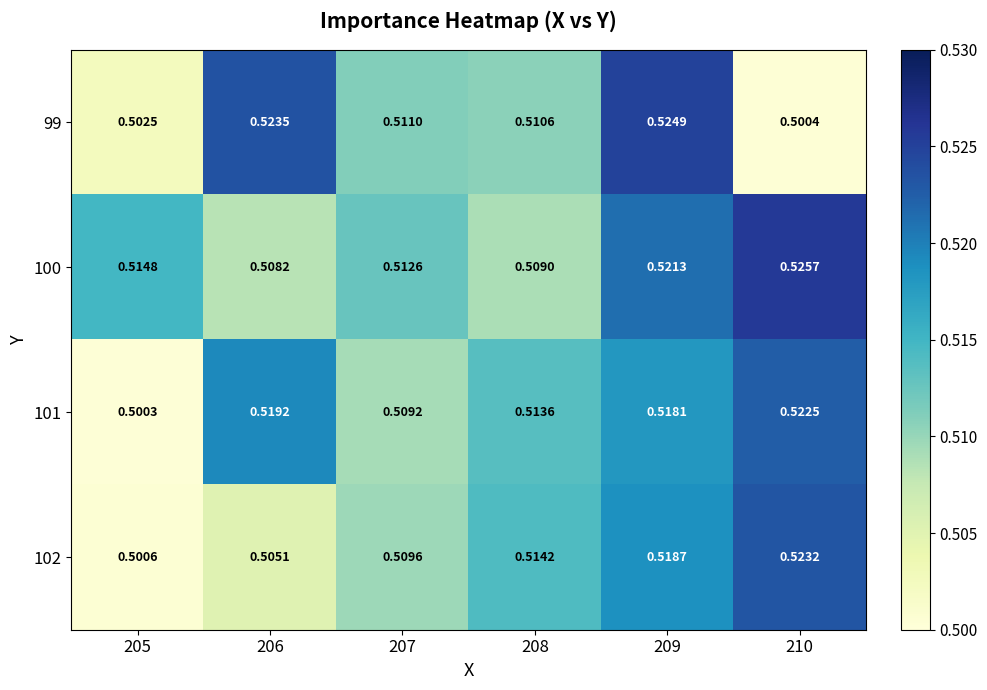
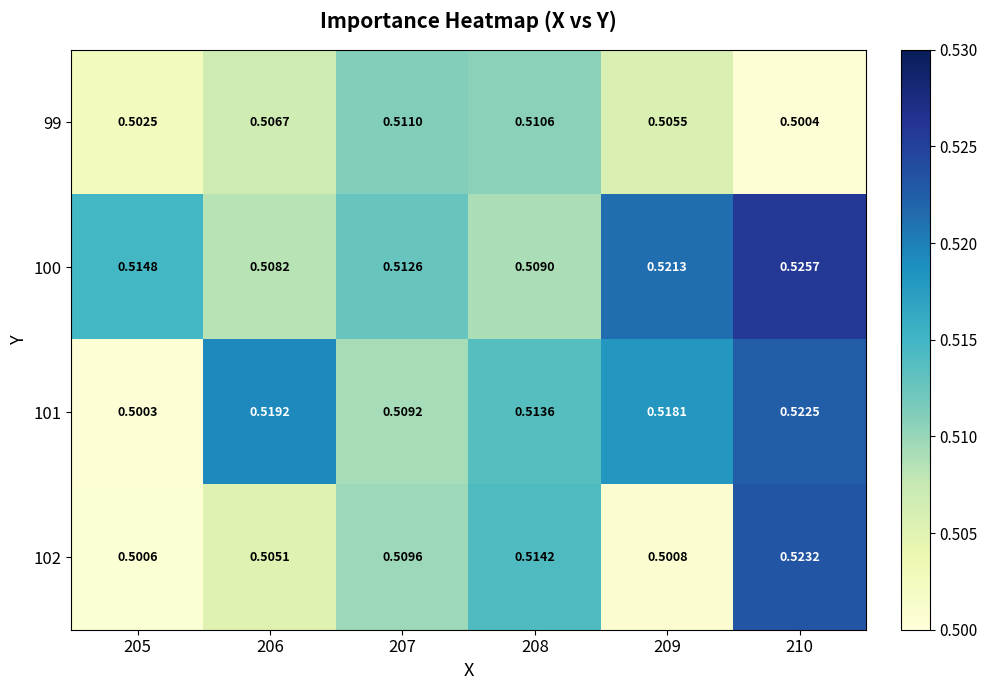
  {
    "99": {
      "205": 0.5025,
-     "206": 0.5235,
+     "206": 0.5067,
      "207": 0.5110,
      "208": 0.5106,
-     "209": 0.5249,
+     "209": 0.5055,
      "210": 0.5004
    },
    "100": {
      "205": 0.5148,
      "206": 0.5082,
      "207": 0.5126,
      "208": 0.5090,
      "209": 0.5213,
      "210": 0.5257
    },
    "101": {
      "205": 0.5003,
      "206": 0.5192,
      "207": 0.5092,
      "208": 0.5136,
      "209": 0.5181,
      "210": 0.5225
    },
    "102": {
      "205": 0.5006,
      "206": 0.5051,
      "207": 0.5096,
      "208": 0.5142,
-     "209": 0.5187,
+     "209": 0.5008,
      "210": 0.5232
    }
  }
